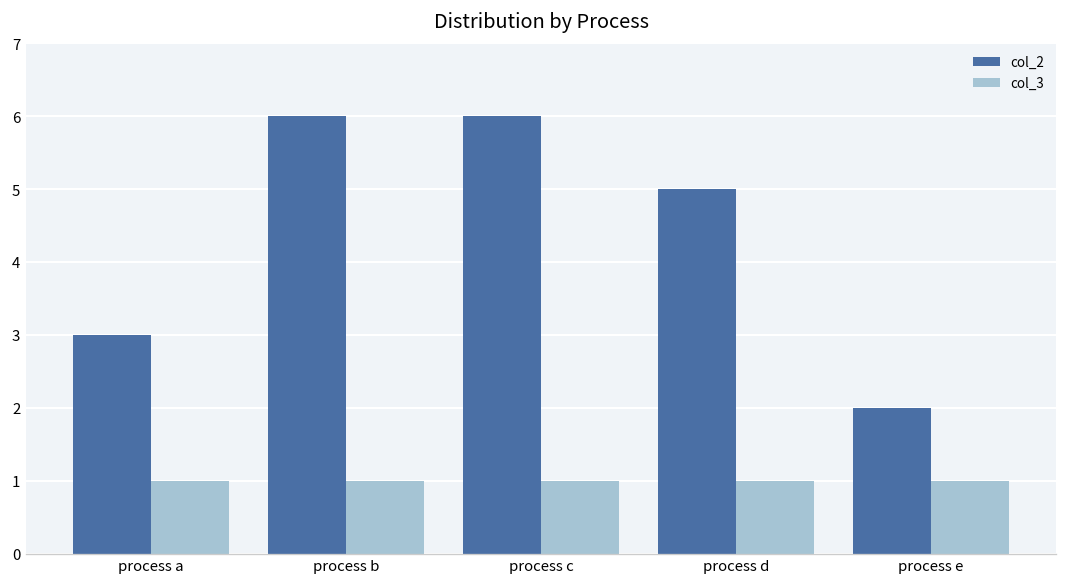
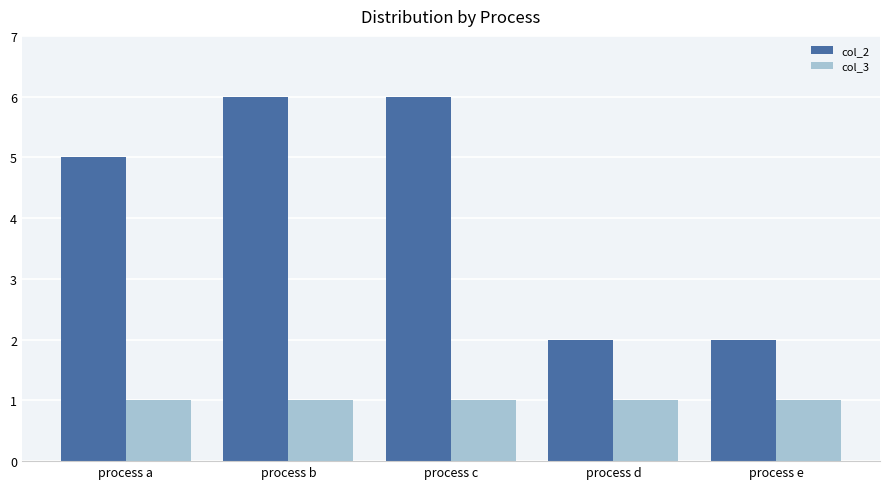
  {
    "col_2": {
-     "process a": 3,
+     "process a": 5,
      "process b": 6,
      "process c": 6,
-     "process d": 5,
+     "process d": 2,
      "process e": 2
    },
    "col_3": {
      "process a": 1,
      "process b": 1,
      "process c": 1,
      "process d": 1,
      "process e": 1
    }
  }
